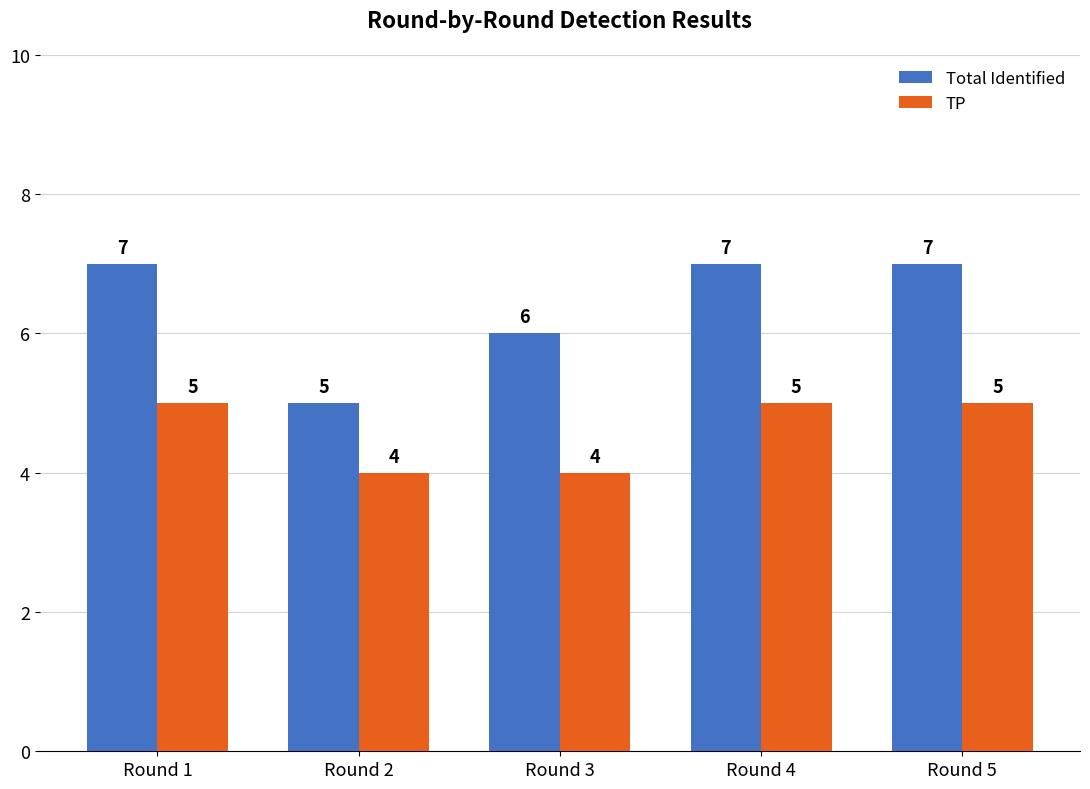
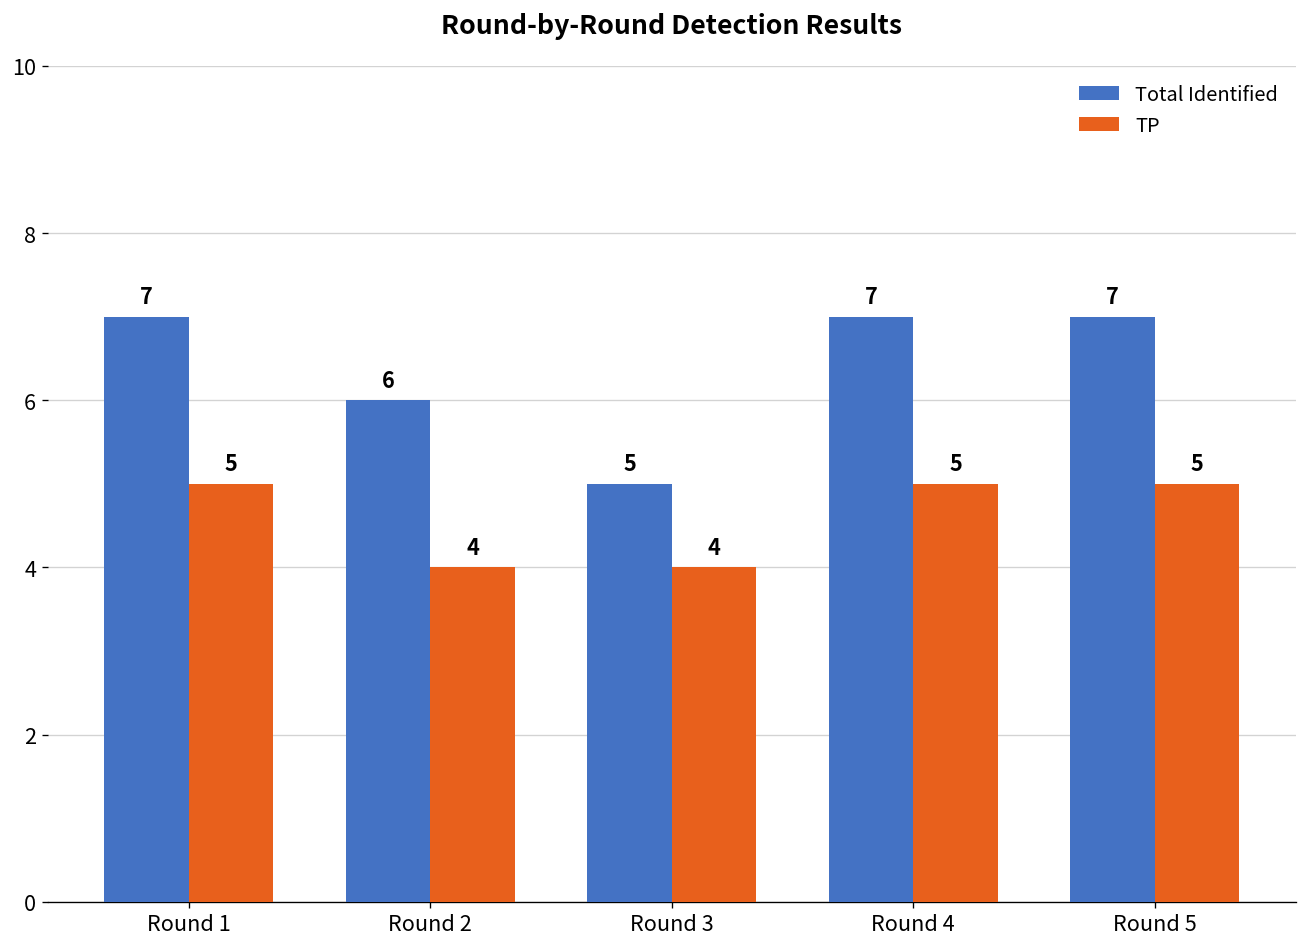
  {
    "Total Identified": {
      "Round 1": 7,
-     "Round 2": 5,
-     "Round 3": 6,
+     "Round 2": 6,
+     "Round 3": 5,
      "Round 4": 7,
      "Round 5": 7
    },
    "TP": {
      "Round 1": 5,
      "Round 2": 4,
      "Round 3": 4,
      "Round 4": 5,
      "Round 5": 5
    }
  }
